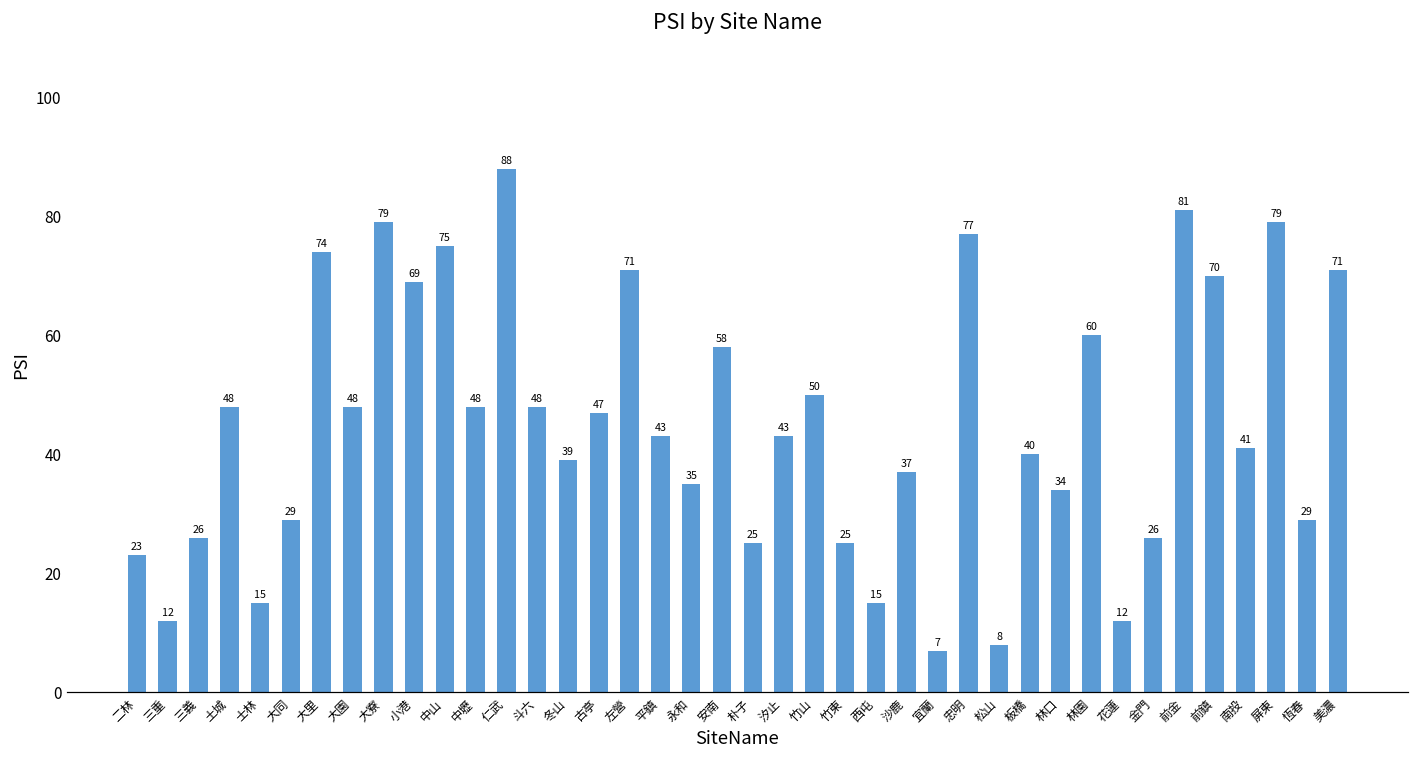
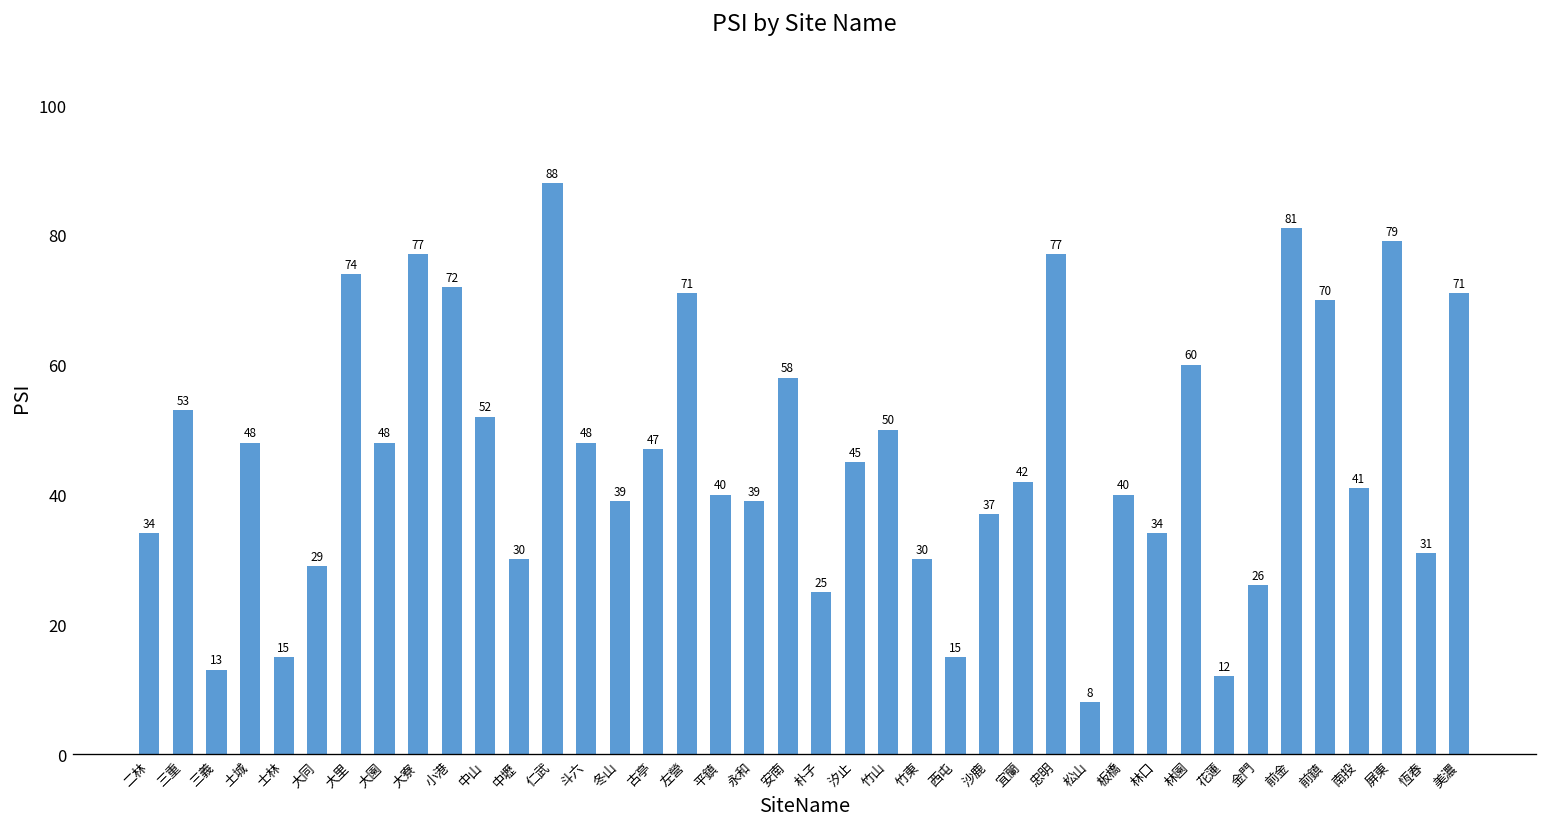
  {
-   "二林": 23,
-   "三重": 12,
-   "三義": 26,
+   "二林": 34,
+   "三重": 53,
+   "三義": 13,
    "土城": 48,
    "士林": 15,
    "大同": 29,
    "大里": 74,
    "大園": 48,
-   "大寮": 79,
-   "小港": 69,
-   "中山": 75,
-   "中壢": 48,
+   "大寮": 77,
+   "小港": 72,
+   "中山": 52,
+   "中壢": 30,
    "仁武": 88,
    "斗六": 48,
    "冬山": 39,
    "古亭": 47,
    "左營": 71,
-   "平鎮": 43,
-   "永和": 35,
+   "平鎮": 40,
+   "永和": 39,
    "安南": 58,
    "朴子": 25,
-   "汐止": 43,
+   "汐止": 45,
    "竹山": 50,
-   "竹東": 25,
+   "竹東": 30,
    "西屯": 15,
    "沙鹿": 37,
-   "宜蘭": 7,
+   "宜蘭": 42,
    "忠明": 77,
    "松山": 8,
    "板橋": 40,
    "林口": 34,
    "林園": 60,
    "花蓮": 12,
    "金門": 26,
    "前金": 81,
    "前鎮": 70,
    "南投": 41,
    "屏東": 79,
-   "恆春": 29,
+   "恆春": 31,
    "美濃": 71
  }
